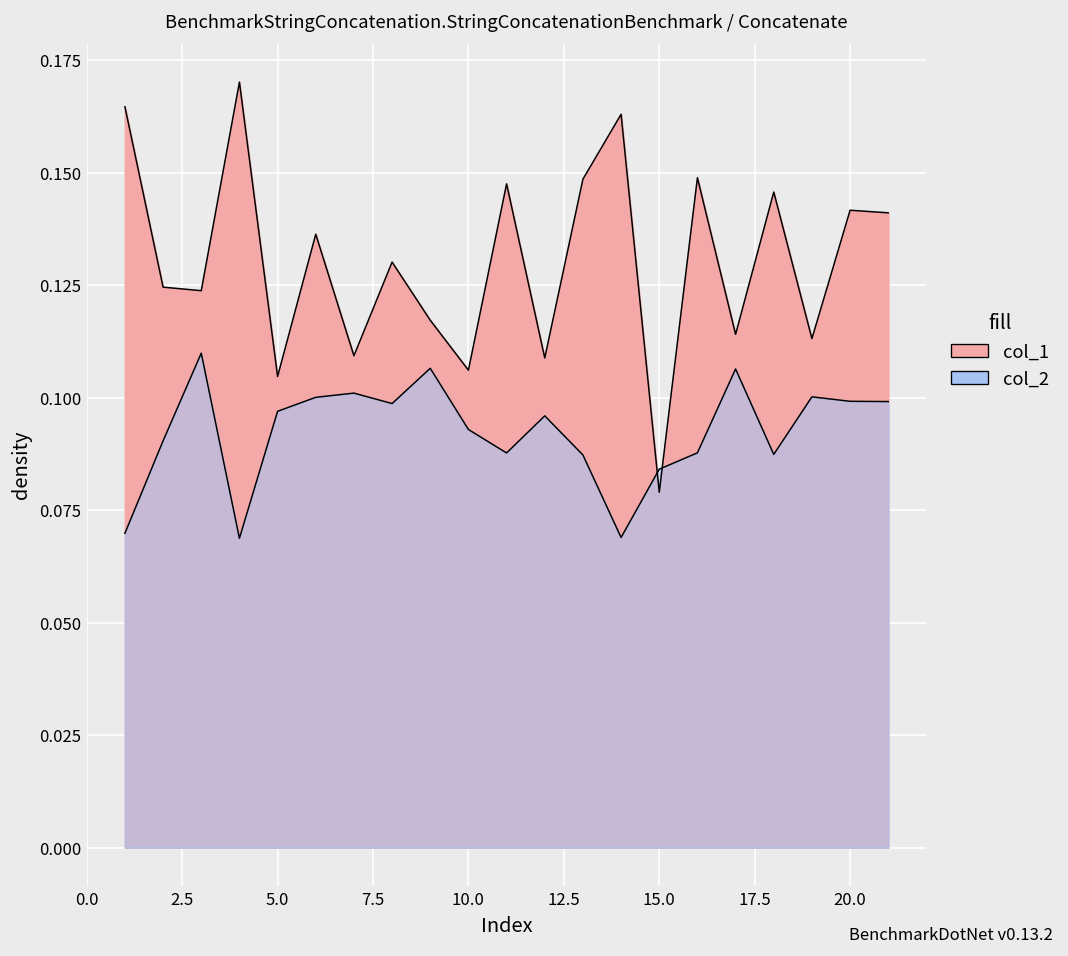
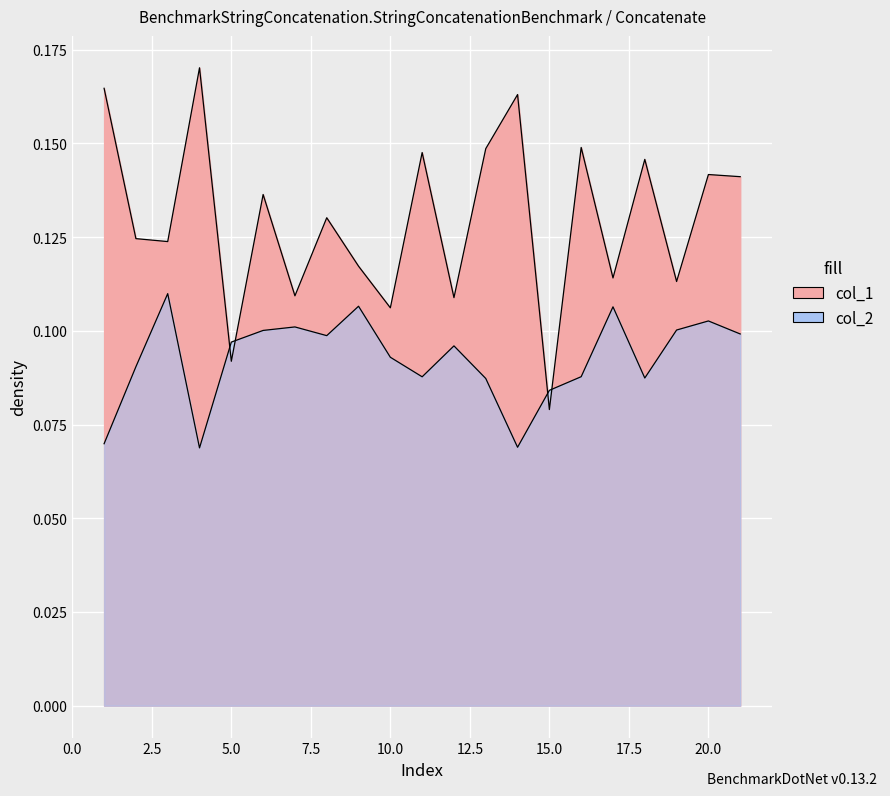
  {
    "col_1": {
-     "5.0": 0.105,
+     "5.0": 0.092,
      "10.0": 0.106,
      "15.0": 0.079,
      "20.0": 0.142
    },
    "col_2": {
      "5.0": 0.097,
      "10.0": 0.093,
      "15.0": 0.084,
-     "20.0": 0.099
+     "20.0": 0.103
    }
  }
